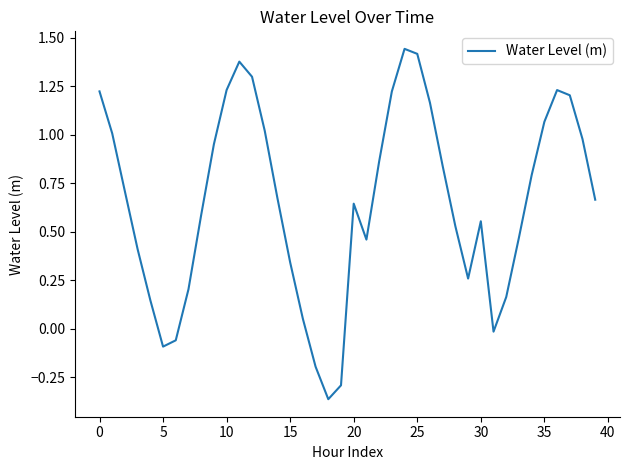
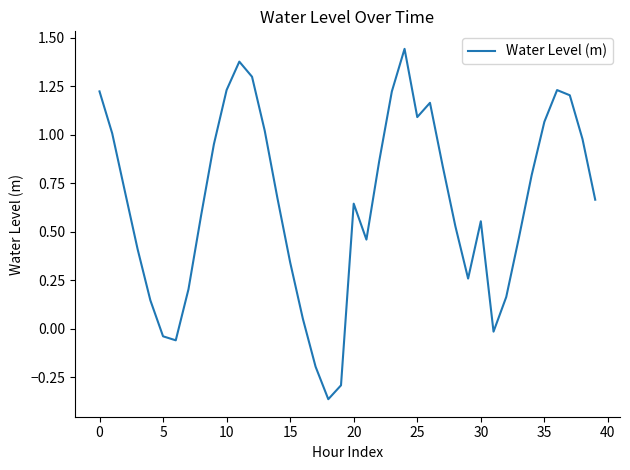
  {
    "0": 1.22,
-   "5": -0.09,
+   "5": -0.04,
    "10": 1.23,
    "15": 0.34,
    "20": 0.65,
-   "25": 1.42,
+   "25": 1.09,
    "30": 0.55,
    "35": 1.07
  }
